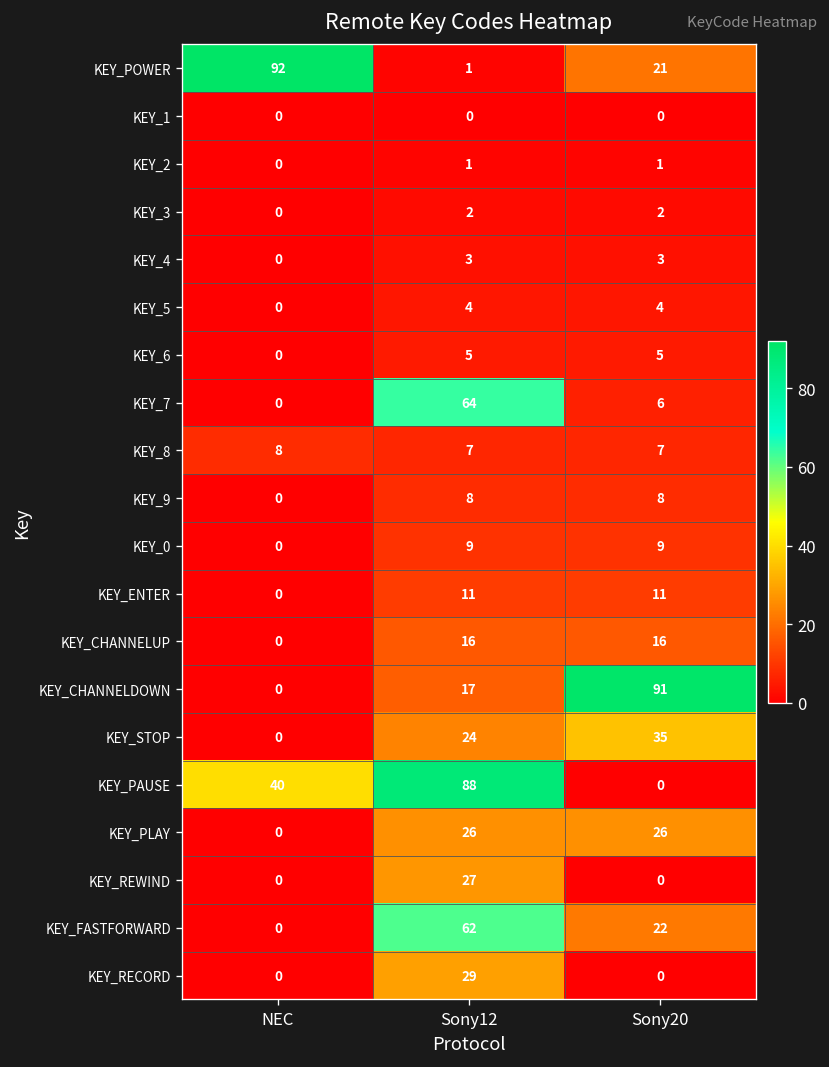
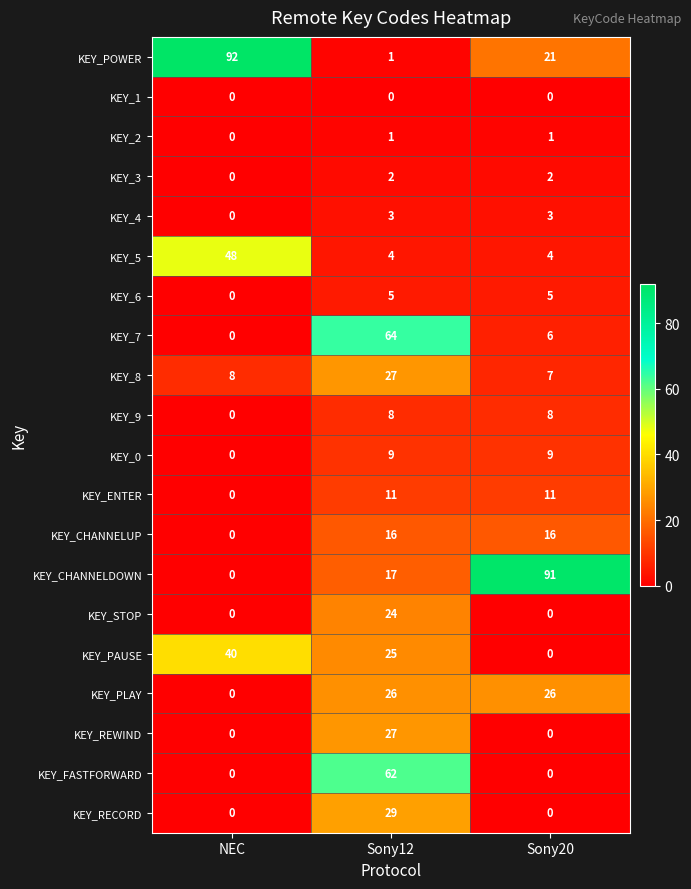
  {
    "KEY_POWER": {
      "NEC": 92,
      "Sony12": 1,
      "Sony20": 21
    },
    "KEY_1": {
      "NEC": 0,
      "Sony12": 0,
      "Sony20": 0
    },
    "KEY_2": {
      "NEC": 0,
      "Sony12": 1,
      "Sony20": 1
    },
    "KEY_3": {
      "NEC": 0,
      "Sony12": 2,
      "Sony20": 2
    },
    "KEY_4": {
      "NEC": 0,
      "Sony12": 3,
      "Sony20": 3
    },
    "KEY_5": {
-     "NEC": 0,
+     "NEC": 48,
      "Sony12": 4,
      "Sony20": 4
    },
    "KEY_6": {
      "NEC": 0,
      "Sony12": 5,
      "Sony20": 5
    },
    "KEY_7": {
      "NEC": 0,
      "Sony12": 64,
      "Sony20": 6
    },
    "KEY_8": {
      "NEC": 8,
-     "Sony12": 7,
+     "Sony12": 27,
      "Sony20": 7
    },
    "KEY_9": {
      "NEC": 0,
      "Sony12": 8,
      "Sony20": 8
    },
    "KEY_0": {
      "NEC": 0,
      "Sony12": 9,
      "Sony20": 9
    },
    "KEY_ENTER": {
      "NEC": 0,
      "Sony12": 11,
      "Sony20": 11
    },
    "KEY_CHANNELUP": {
      "NEC": 0,
      "Sony12": 16,
      "Sony20": 16
    },
    "KEY_CHANNELDOWN": {
      "NEC": 0,
      "Sony12": 17,
      "Sony20": 91
    },
    "KEY_STOP": {
      "NEC": 0,
      "Sony12": 24,
-     "Sony20": 35
+     "Sony20": 0
    },
    "KEY_PAUSE": {
      "NEC": 40,
-     "Sony12": 88,
+     "Sony12": 25,
      "Sony20": 0
    },
    "KEY_PLAY": {
      "NEC": 0,
      "Sony12": 26,
      "Sony20": 26
    },
    "KEY_REWIND": {
      "NEC": 0,
      "Sony12": 27,
      "Sony20": 0
    },
    "KEY_FASTFORWARD": {
      "NEC": 0,
      "Sony12": 62,
-     "Sony20": 22
+     "Sony20": 0
    },
    "KEY_RECORD": {
      "NEC": 0,
      "Sony12": 29,
      "Sony20": 0
    }
  }
